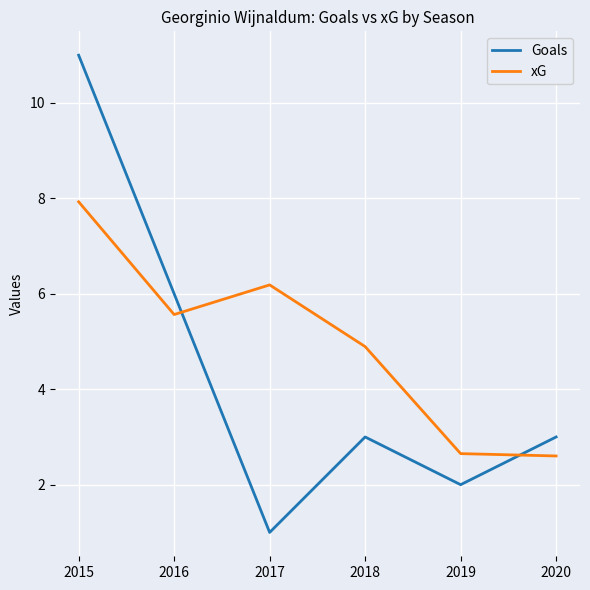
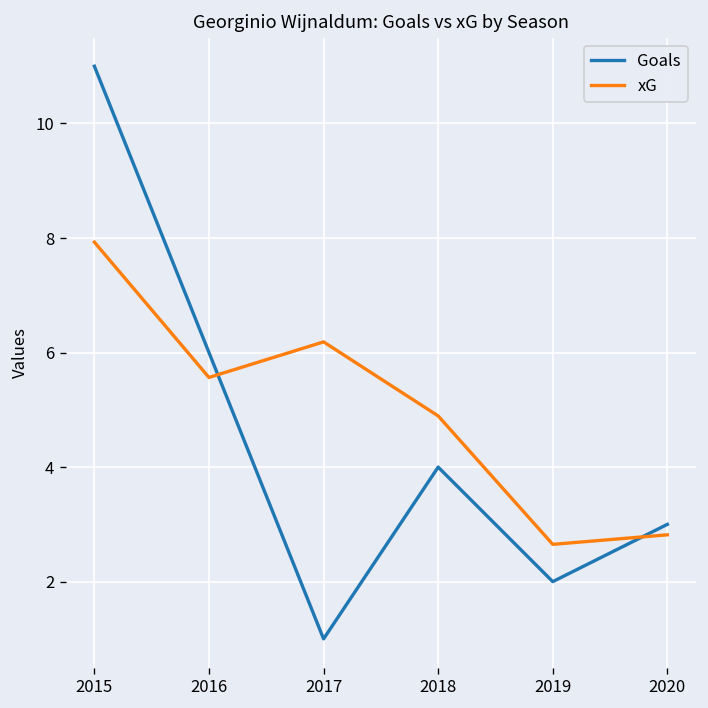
  {
    "Goals": {
      "2015": 11,
      "2016": 6,
      "2017": 1,
-     "2018": 3,
+     "2018": 4,
      "2019": 2,
      "2020": 3
    },
    "xG": {
      "2015": 7.9,
      "2016": 5.6,
      "2017": 6.2,
      "2018": 4.9,
      "2019": 2.7,
-     "2020": 2.6
+     "2020": 2.8
    }
  }
